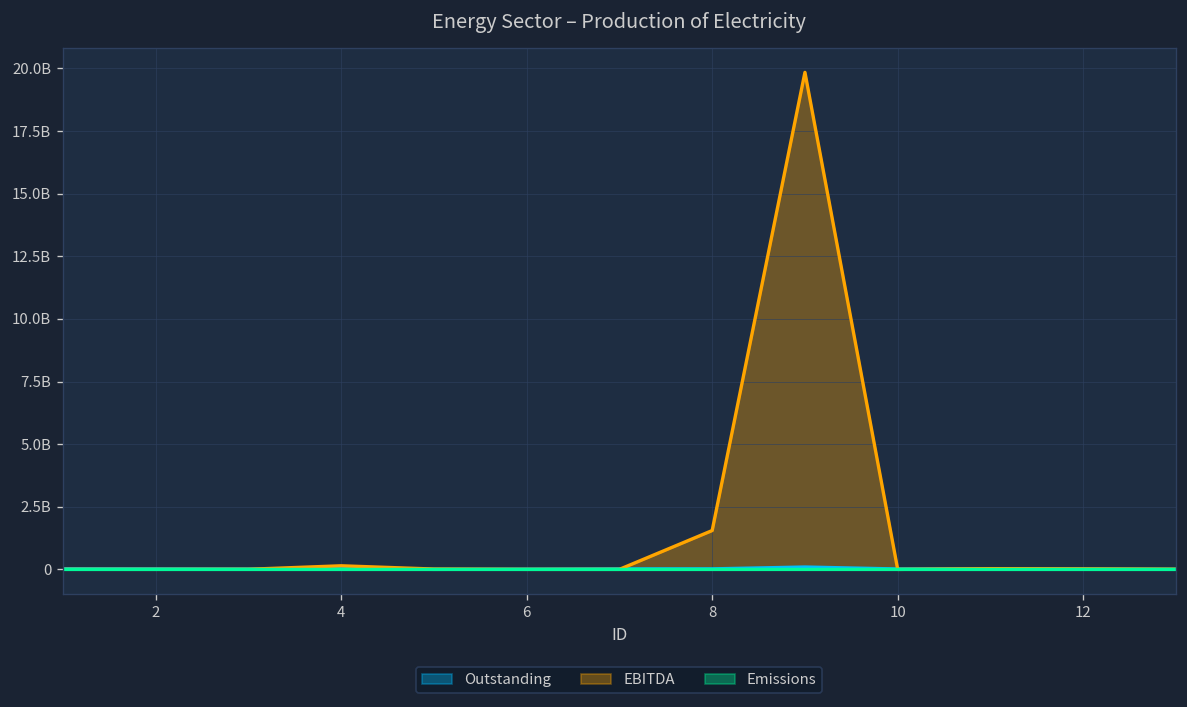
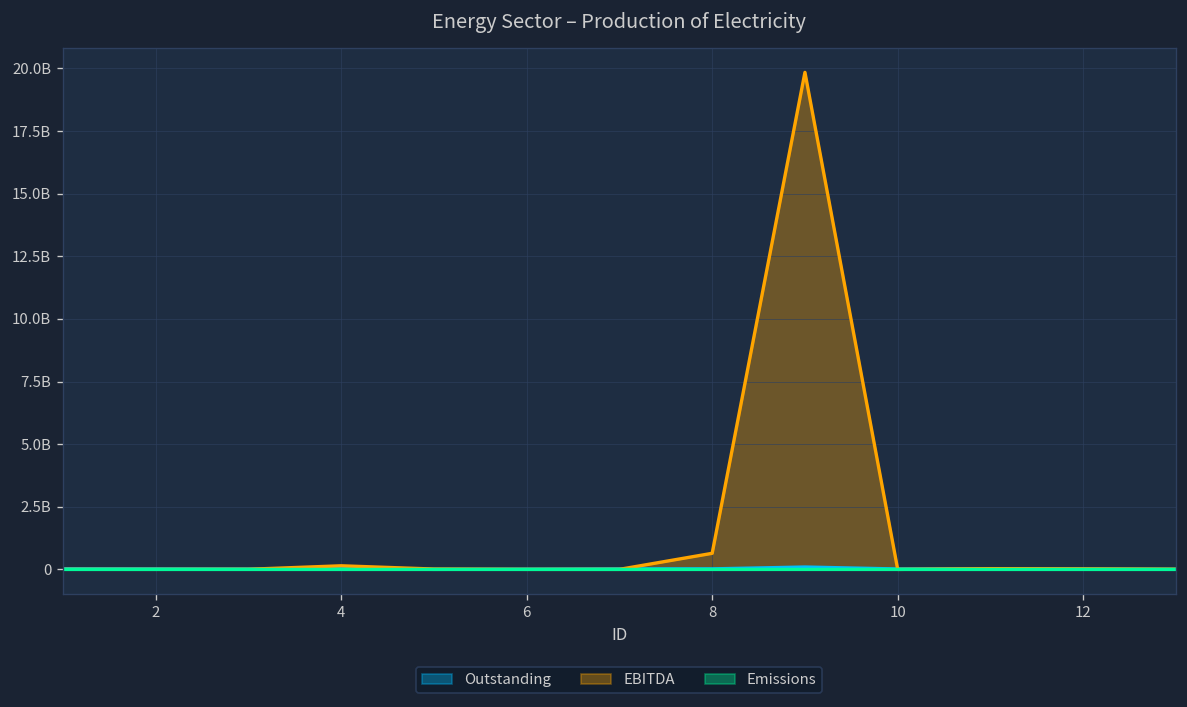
  {
    "EBITDA": {
-     "8": 1600000000
+     "8": 600000000
    }
  }
